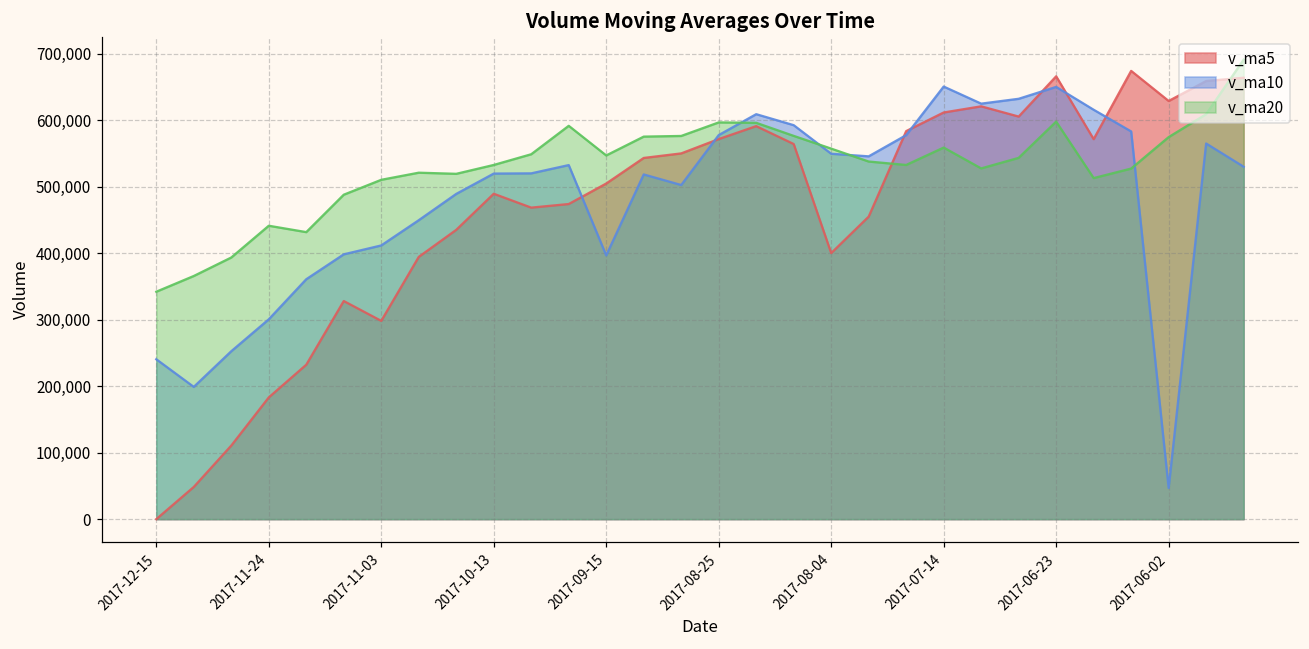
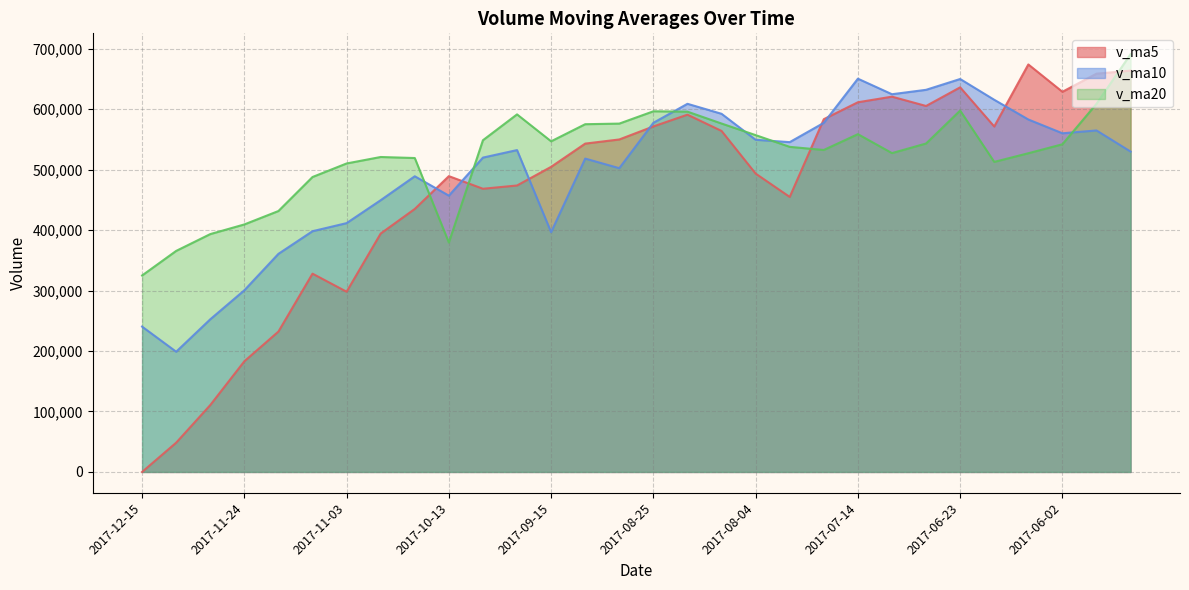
  {
    "v_ma5": {
      "2017-12-15": "0",
      "2017-11-24": "180,000",
      "2017-11-03": "300,000",
      "2017-10-13": "490,000",
      "2017-09-15": "500,000",
      "2017-08-25": "570,000",
-     "2017-08-04": "400,000",
+     "2017-08-04": "490,000",
      "2017-07-14": "610,000",
-     "2017-06-23": "670,000",
+     "2017-06-23": "640,000",
      "2017-06-02": "630,000"
    },
    "v_ma10": {
      "2017-12-15": "240,000",
      "2017-11-24": "300,000",
      "2017-11-03": "410,000",
-     "2017-10-13": "520,000",
+     "2017-10-13": "460,000",
      "2017-09-15": "400,000",
      "2017-08-25": "580,000",
      "2017-08-04": "550,000",
      "2017-07-14": "650,000",
      "2017-06-23": "650,000",
-     "2017-06-02": "50,000"
+     "2017-06-02": "560,000"
    },
    "v_ma20": {
-     "2017-12-15": "340,000",
-     "2017-11-24": "440,000",
+     "2017-12-15": "320,000",
+     "2017-11-24": "410,000",
      "2017-11-03": "510,000",
-     "2017-10-13": "530,000",
+     "2017-10-13": "380,000",
      "2017-09-15": "550,000",
      "2017-08-25": "600,000",
      "2017-08-04": "560,000",
      "2017-07-14": "560,000",
      "2017-06-23": "600,000",
-     "2017-06-02": "570,000"
+     "2017-06-02": "540,000"
    }
  }
